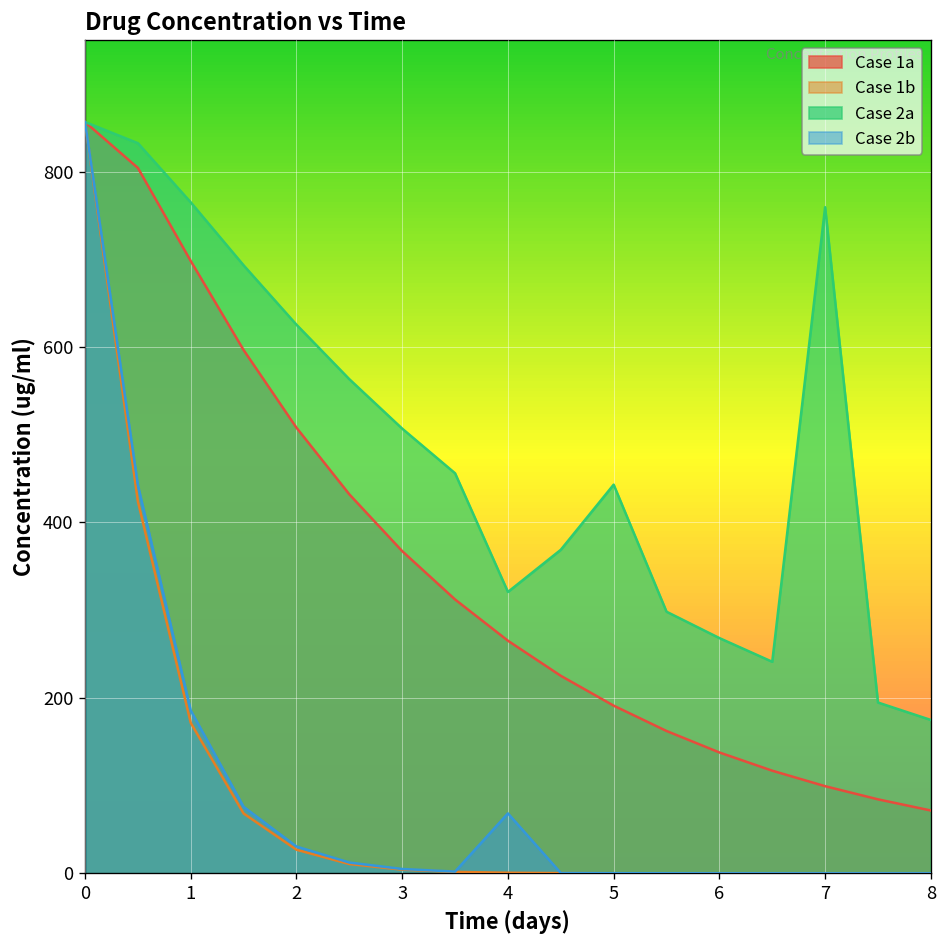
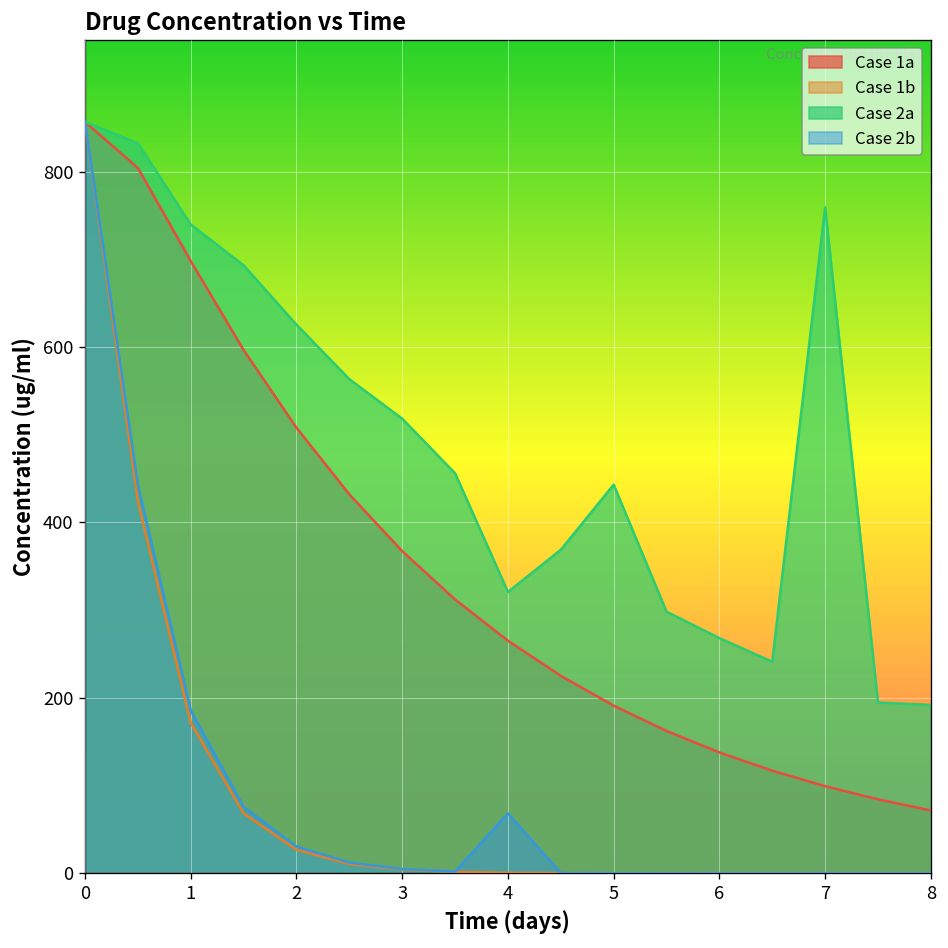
  {
    "Case 2a": {
-     "1": 760,
+     "1": 740,
      "2": 630,
-     "3": 510,
+     "3": 520,
      "4": 320,
      "5": 440,
      "6": 270,
      "7": 760,
-     "8": 170
+     "8": 190
    },
    "Case 2b": {
      "1": 190,
      "2": 30,
      "4": 70
    }
  }
